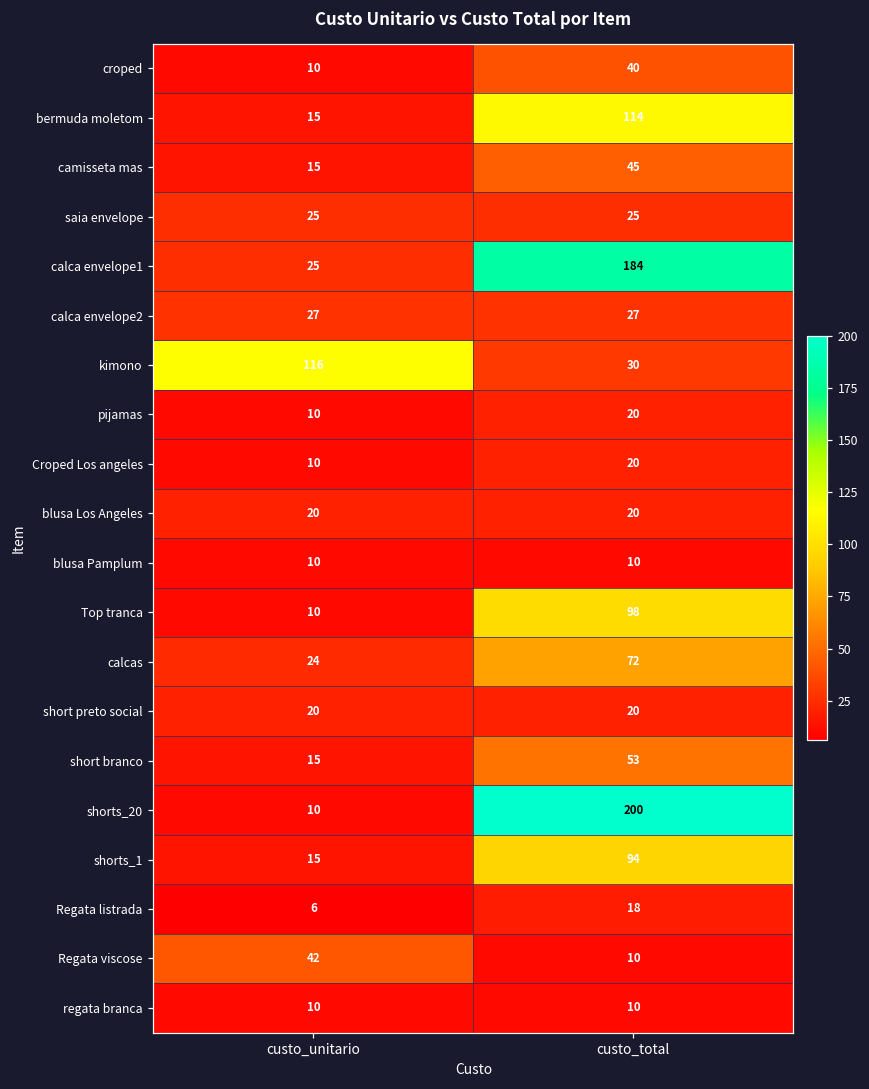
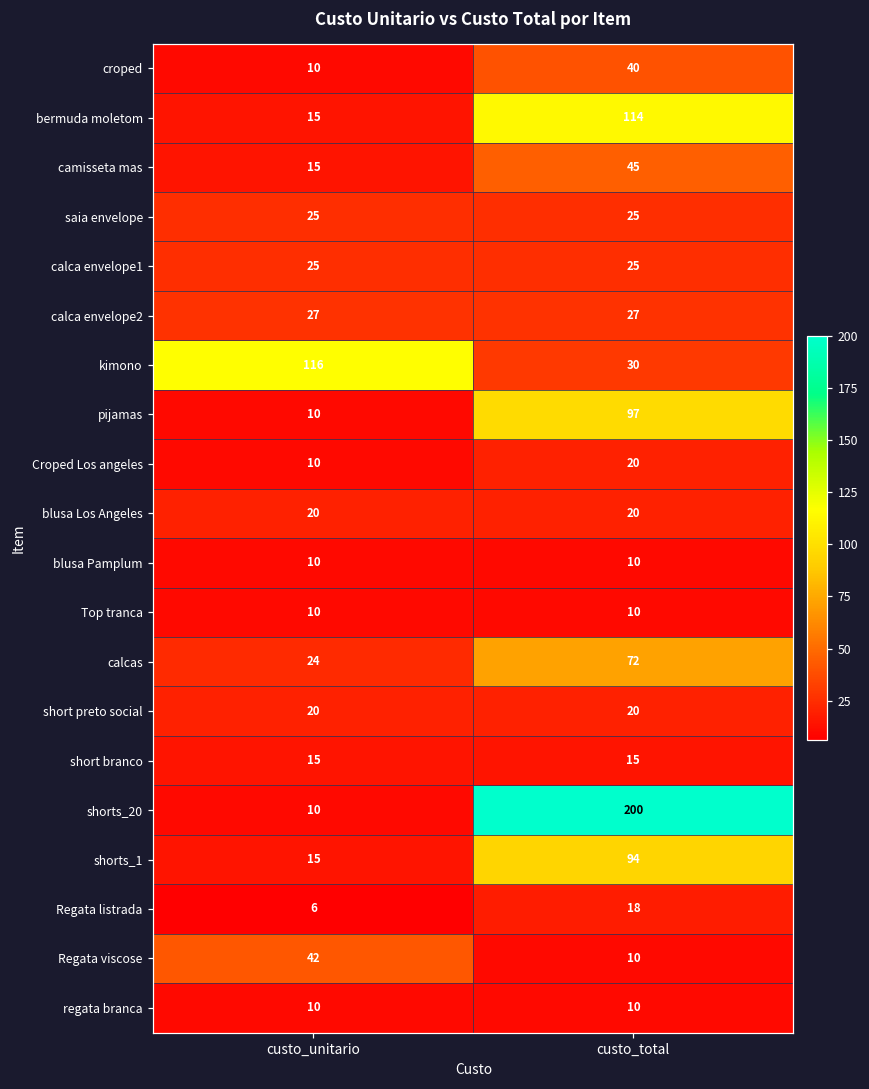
  {
    "croped": {
      "custo_unitario": 10,
      "custo_total": 40
    },
    "bermuda moletom": {
      "custo_unitario": 15,
      "custo_total": 114
    },
    "camisseta mas": {
      "custo_unitario": 15,
      "custo_total": 45
    },
    "saia envelope": {
      "custo_unitario": 25,
      "custo_total": 25
    },
    "calca envelope1": {
      "custo_unitario": 25,
-     "custo_total": 184
+     "custo_total": 25
    },
    "calca envelope2": {
      "custo_unitario": 27,
      "custo_total": 27
    },
    "kimono": {
      "custo_unitario": 116,
      "custo_total": 30
    },
    "pijamas": {
      "custo_unitario": 10,
-     "custo_total": 20
+     "custo_total": 97
    },
    "Croped Los angeles": {
      "custo_unitario": 10,
      "custo_total": 20
    },
    "blusa Los Angeles": {
      "custo_unitario": 20,
      "custo_total": 20
    },
    "blusa Pamplum": {
      "custo_unitario": 10,
      "custo_total": 10
    },
    "Top tranca": {
      "custo_unitario": 10,
-     "custo_total": 98
+     "custo_total": 10
    },
    "calcas": {
      "custo_unitario": 24,
      "custo_total": 72
    },
    "short preto social": {
      "custo_unitario": 20,
      "custo_total": 20
    },
    "short branco": {
      "custo_unitario": 15,
-     "custo_total": 53
+     "custo_total": 15
    },
    "shorts_20": {
      "custo_unitario": 10,
      "custo_total": 200
    },
    "shorts_1": {
      "custo_unitario": 15,
      "custo_total": 94
    },
    "Regata listrada": {
      "custo_unitario": 6,
      "custo_total": 18
    },
    "Regata viscose": {
      "custo_unitario": 42,
      "custo_total": 10
    },
    "regata branca": {
      "custo_unitario": 10,
      "custo_total": 10
    }
  }
